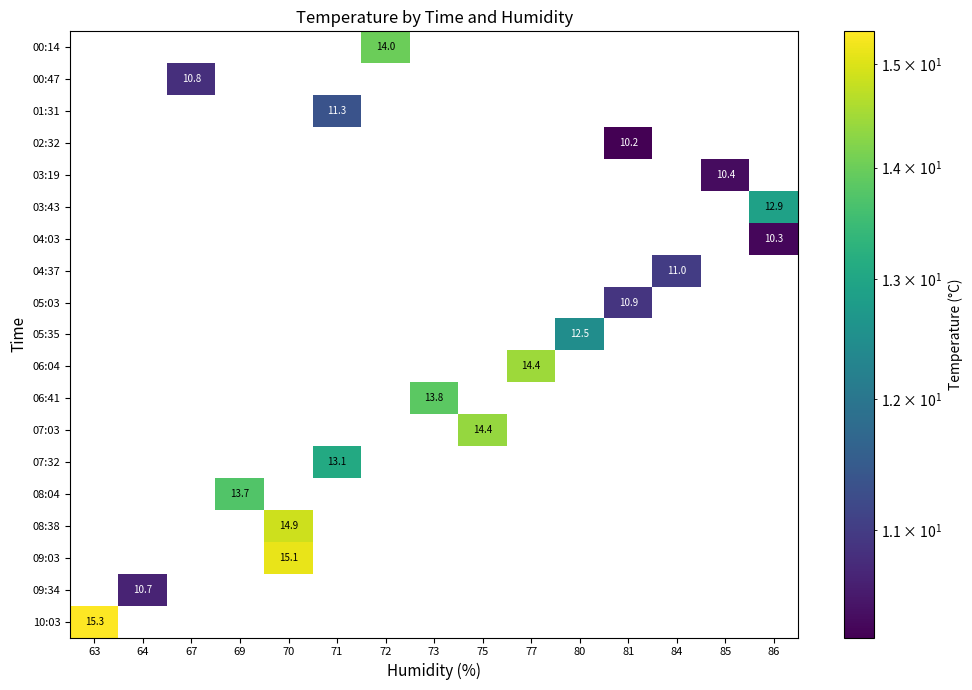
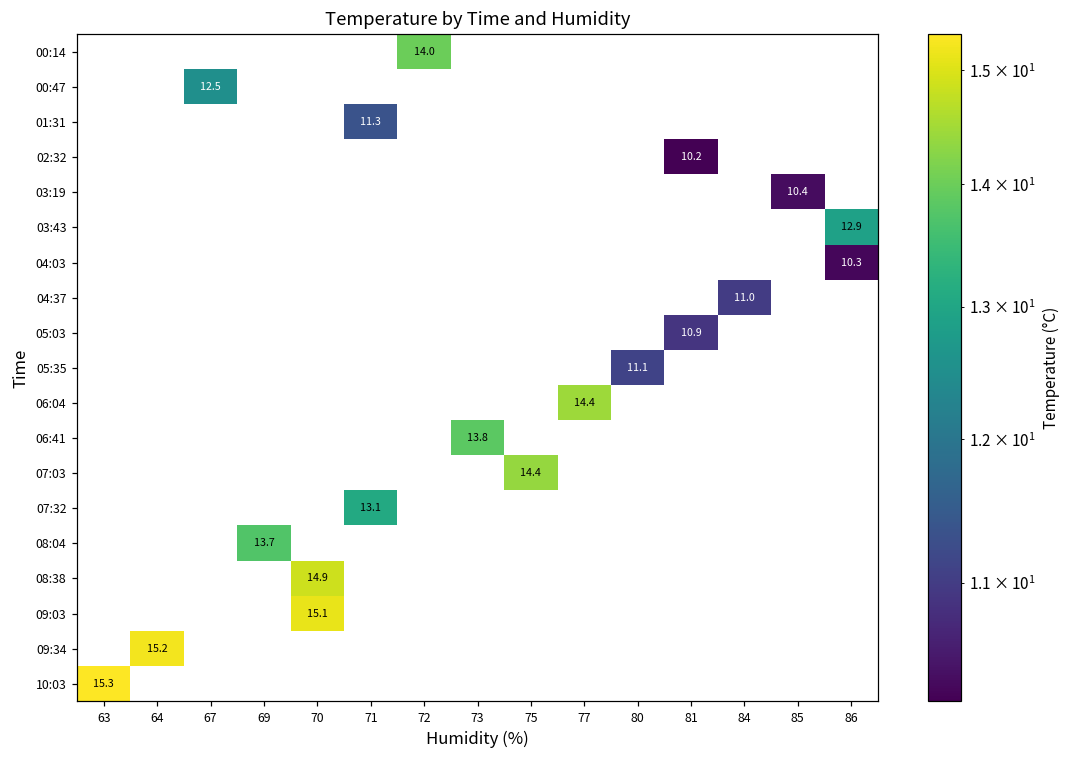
  {
    "00:14": {
      "72": 14.0
    },
    "00:47": {
-     "67": 10.8
+     "67": 12.5
    },
    "01:31": {
      "71": 11.3
    },
    "02:32": {
      "81": 10.2
    },
    "03:19": {
      "85": 10.4
    },
    "03:43": {
      "86": 12.9
    },
    "04:03": {
      "86": 10.3
    },
    "04:37": {
      "84": 11.0
    },
    "05:03": {
      "81": 10.9
    },
    "05:35": {
-     "80": 12.5
+     "80": 11.1
    },
    "06:04": {
      "77": 14.4
    },
    "06:41": {
      "73": 13.8
    },
    "07:03": {
      "75": 14.4
    },
    "07:32": {
      "71": 13.1
    },
    "08:04": {
      "69": 13.7
    },
    "08:38": {
      "70": 14.9
    },
    "09:03": {
      "70": 15.1
    },
    "09:34": {
-     "64": 10.7
+     "64": 15.2
    },
    "10:03": {
      "63": 15.3
    }
  }
